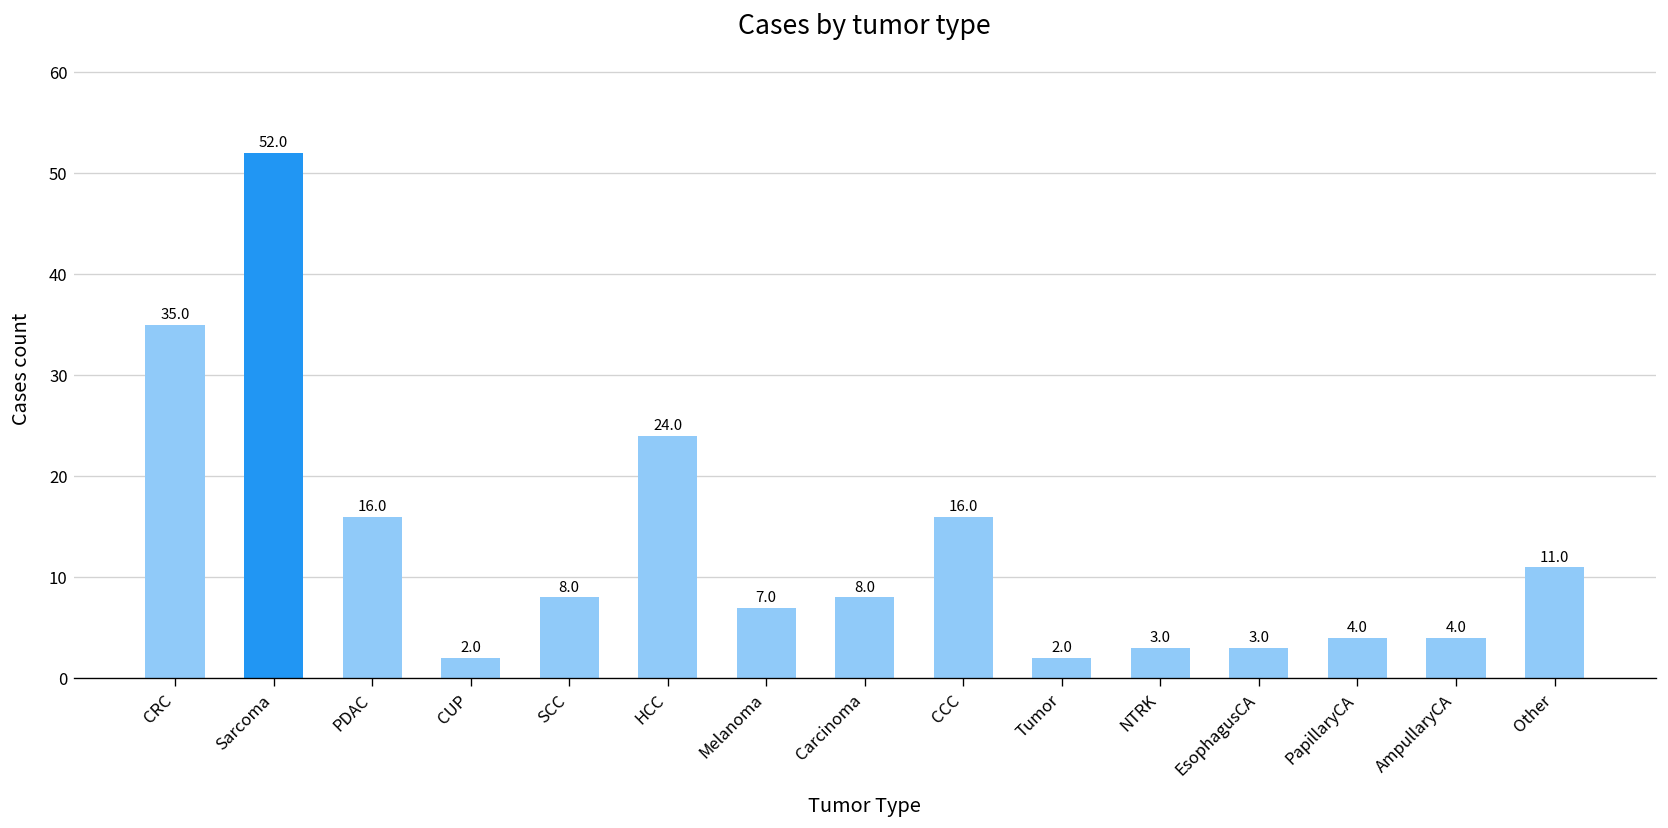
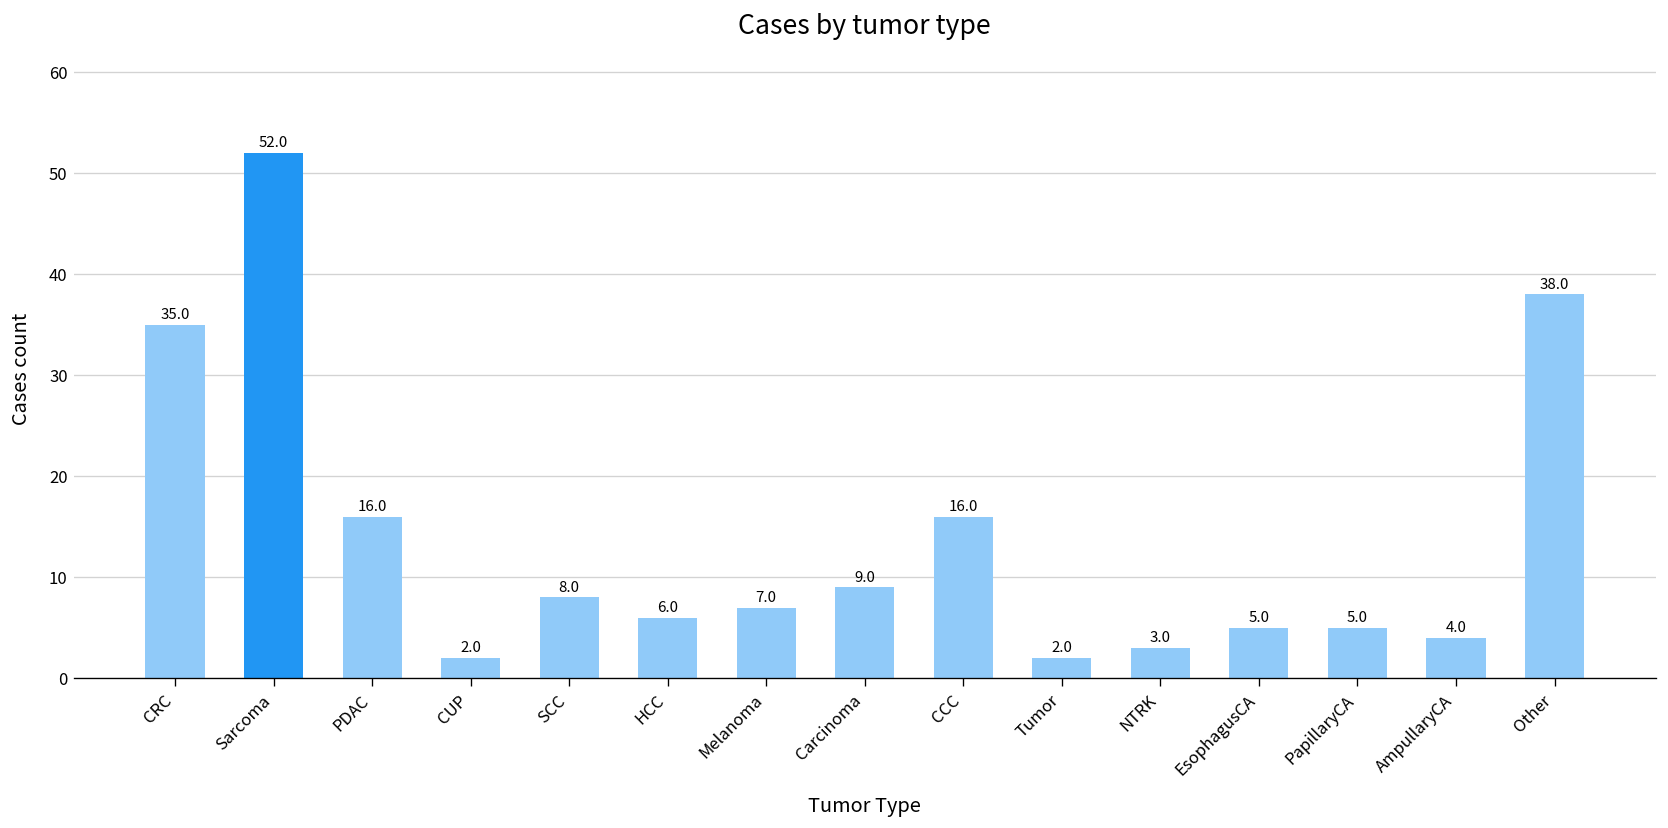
  {
    "CRC": 35.0,
    "Sarcoma": 52.0,
    "PDAC": 16.0,
    "CUP": 2.0,
    "SCC": 8.0,
-   "HCC": 24.0,
+   "HCC": 6.0,
    "Melanoma": 7.0,
-   "Carcinoma": 8.0,
+   "Carcinoma": 9.0,
    "CCC": 16.0,
    "Tumor": 2.0,
    "NTRK": 3.0,
-   "EsophagusCA": 3.0,
-   "PapillaryCA": 4.0,
+   "EsophagusCA": 5.0,
+   "PapillaryCA": 5.0,
    "AmpullaryCA": 4.0,
-   "Other": 11.0
+   "Other": 38.0
  }
